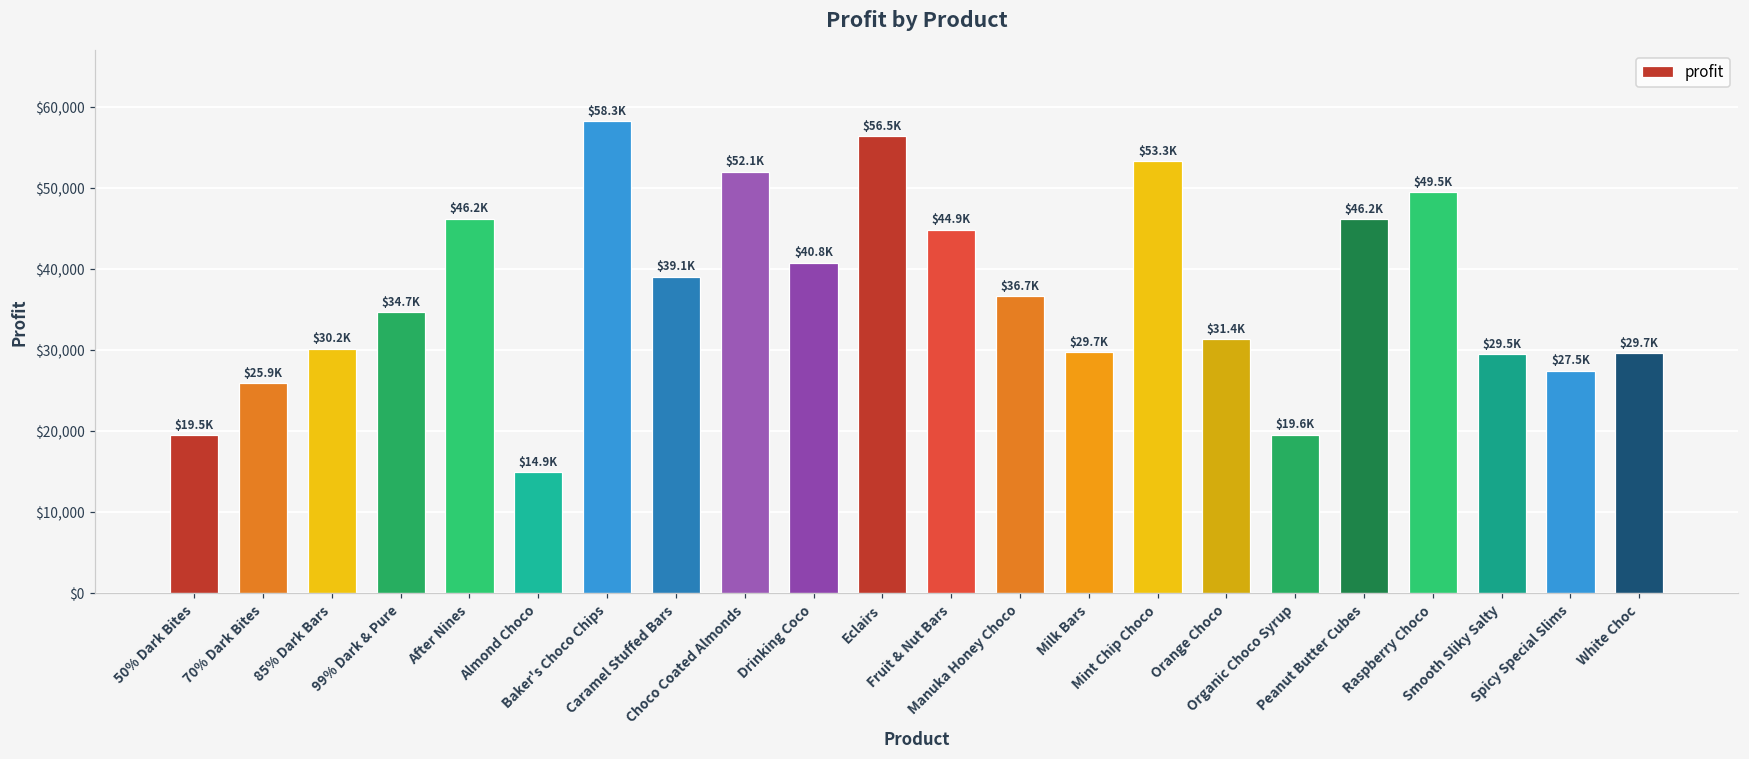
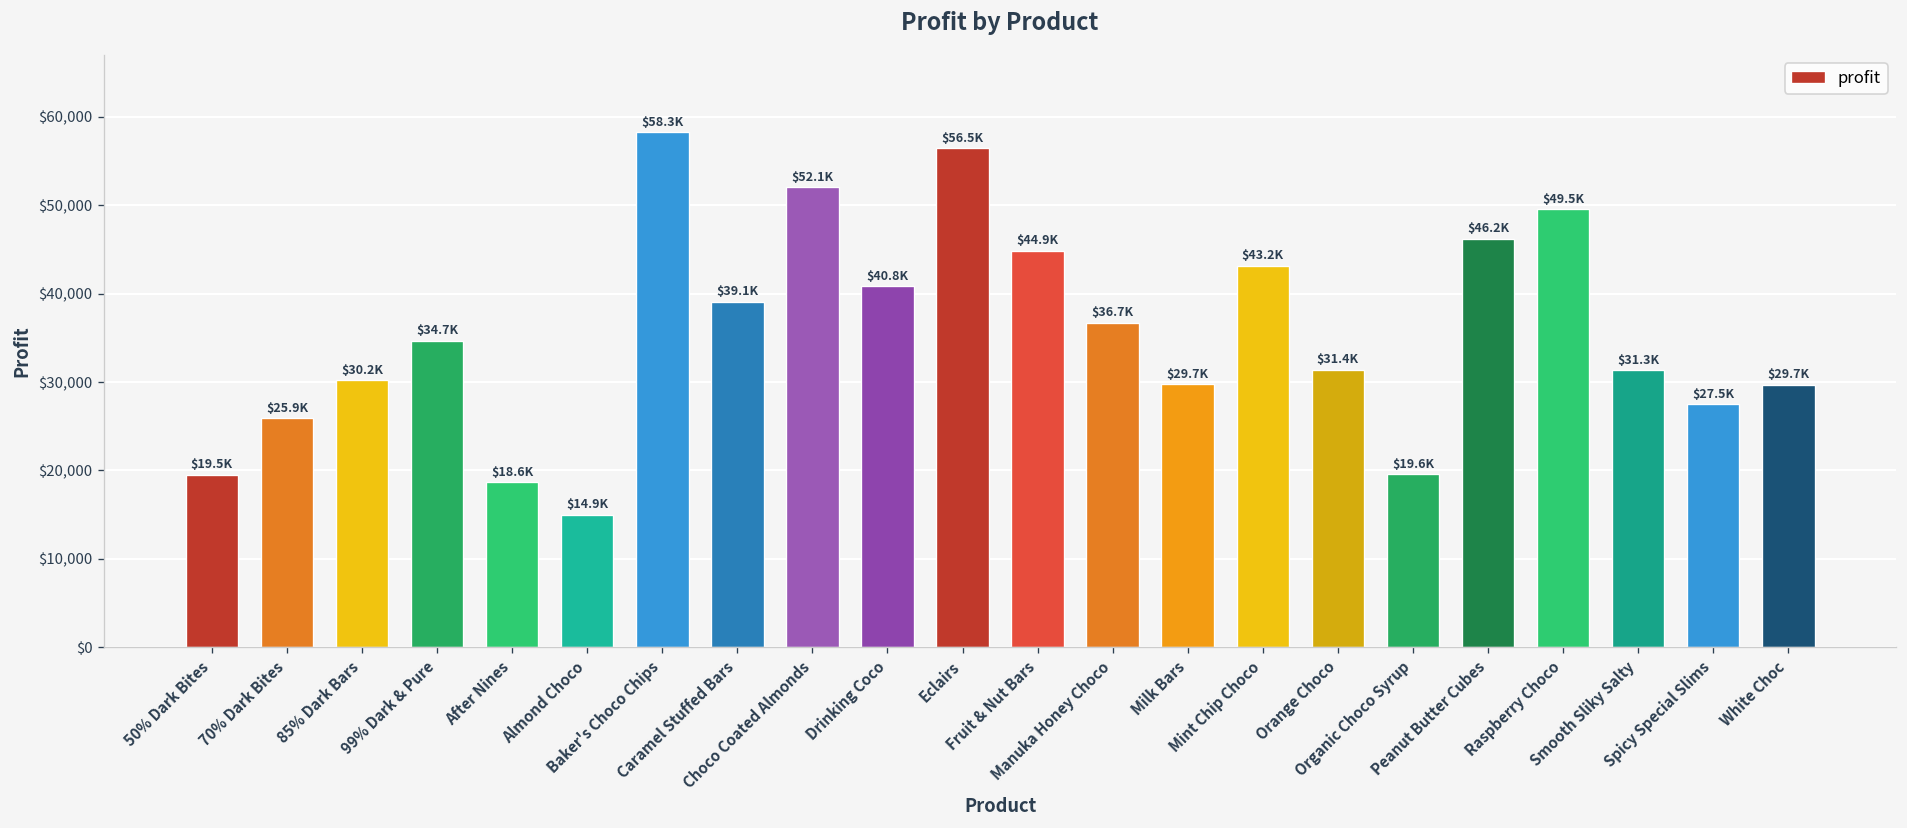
  {
    "50% Dark Bites": "$19.5K",
    "70% Dark Bites": "$25.9K",
    "85% Dark Bars": "$30.2K",
    "99% Dark & Pure": "$34.7K",
-   "After Nines": "$46.2K",
+   "After Nines": "$18.6K",
    "Almond Choco": "$14.9K",
    "Baker's Choco Chips": "$58.3K",
    "Caramel Stuffed Bars": "$39.1K",
    "Choco Coated Almonds": "$52.1K",
    "Drinking Coco": "$40.8K",
    "Eclairs": "$56.5K",
    "Fruit & Nut Bars": "$44.9K",
    "Manuka Honey Choco": "$36.7K",
    "Milk Bars": "$29.7K",
-   "Mint Chip Choco": "$53.3K",
+   "Mint Chip Choco": "$43.2K",
    "Orange Choco": "$31.4K",
    "Organic Choco Syrup": "$19.6K",
    "Peanut Butter Cubes": "$46.2K",
    "Raspberry Choco": "$49.5K",
-   "Smooth Sliky Salty": "$29.5K",
+   "Smooth Sliky Salty": "$31.3K",
    "Spicy Special Slims": "$27.5K",
    "White Choc": "$29.7K"
  }
